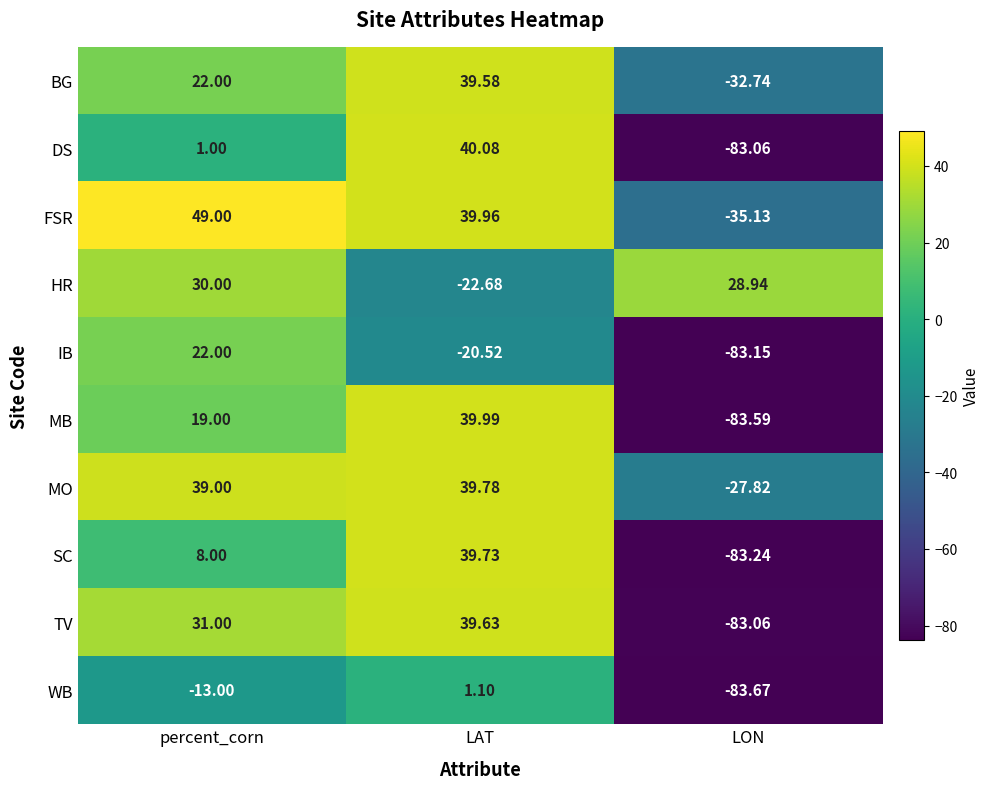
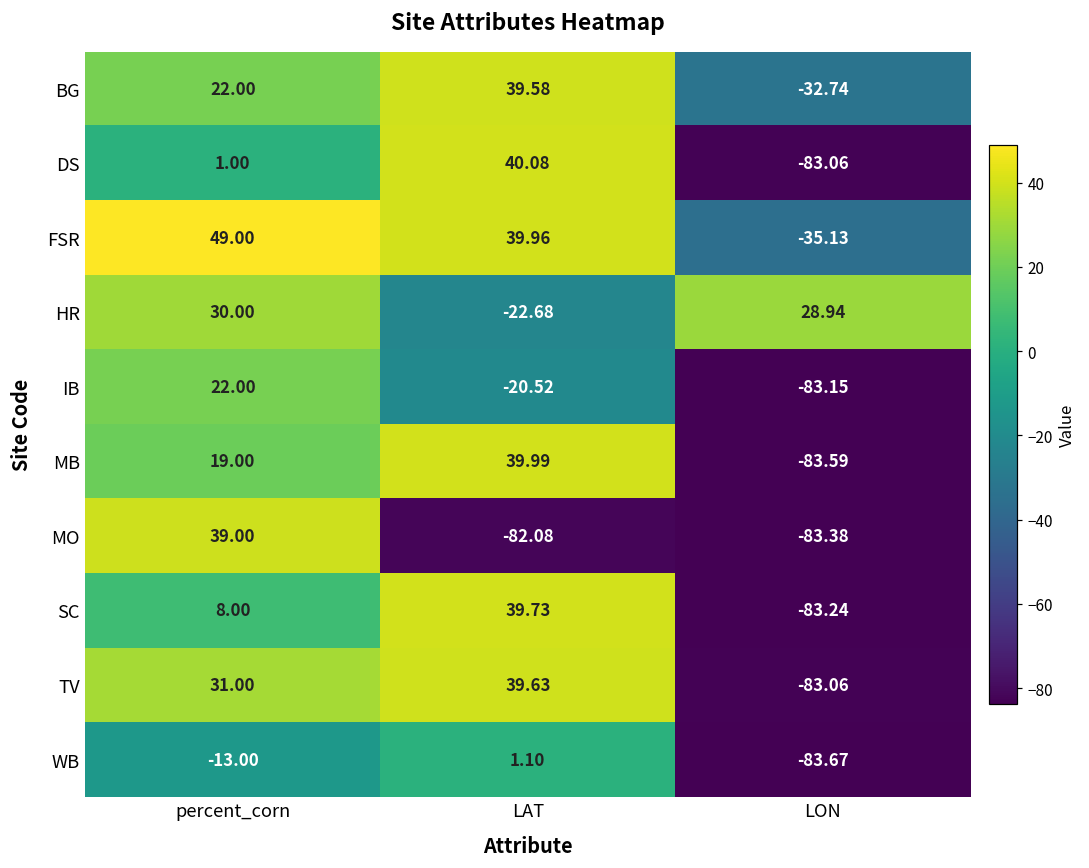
  {
    "MO": {
-     "LAT": 39.78,
-     "LON": -27.82
+     "LAT": -82.08,
+     "LON": -83.38
    }
  }
